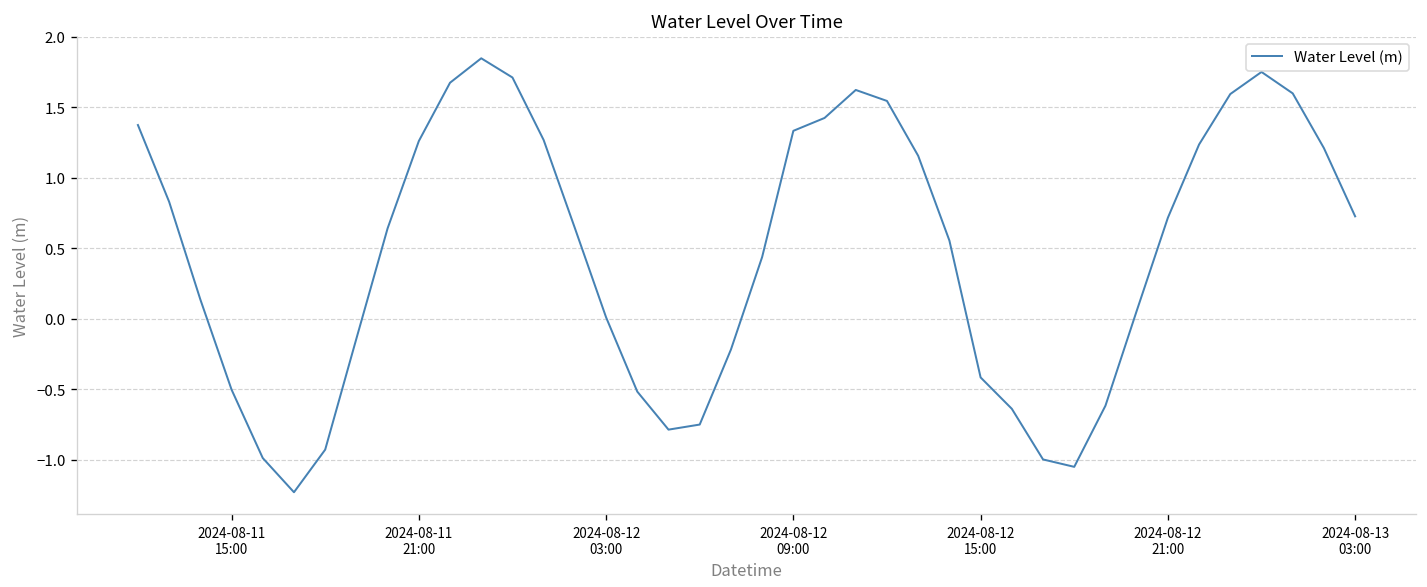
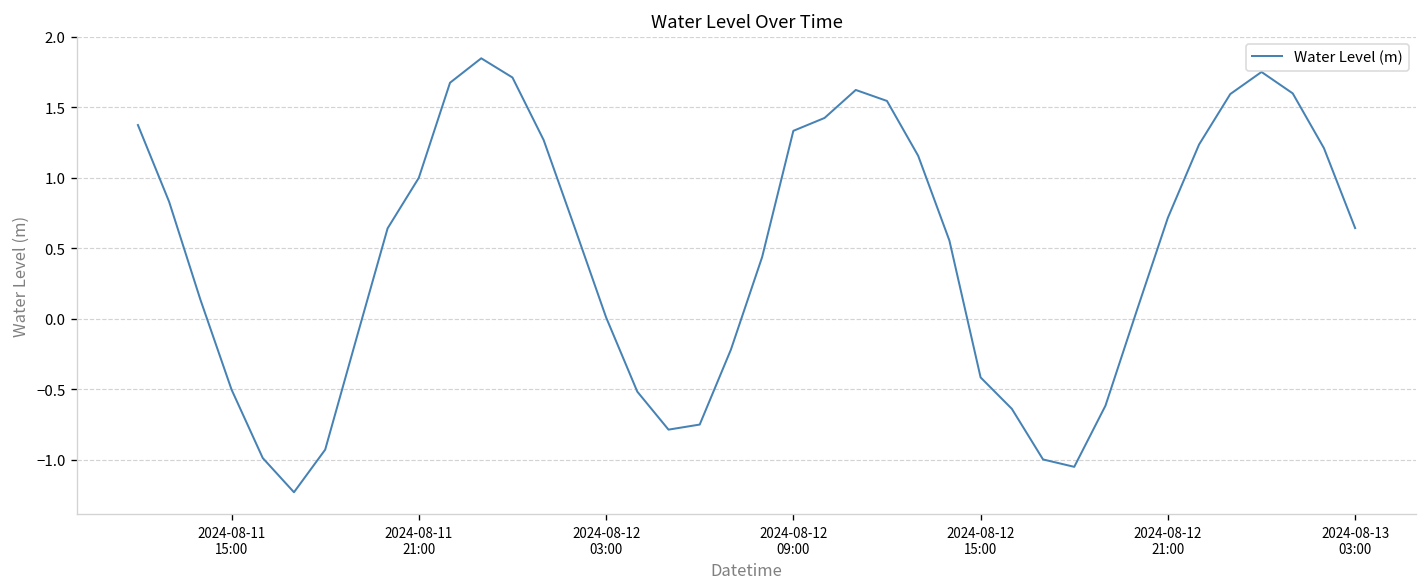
  {
    "2024-08-11 15:00": -0.50,
-   "2024-08-11 21:00": 1.26,
+   "2024-08-11 21:00": 1.00,
    "2024-08-12 03:00": 0.01,
    "2024-08-12 09:00": 1.33,
    "2024-08-12 15:00": -0.41,
    "2024-08-12 21:00": 0.72,
-   "2024-08-13 03:00": 0.73
+   "2024-08-13 03:00": 0.64
  }
